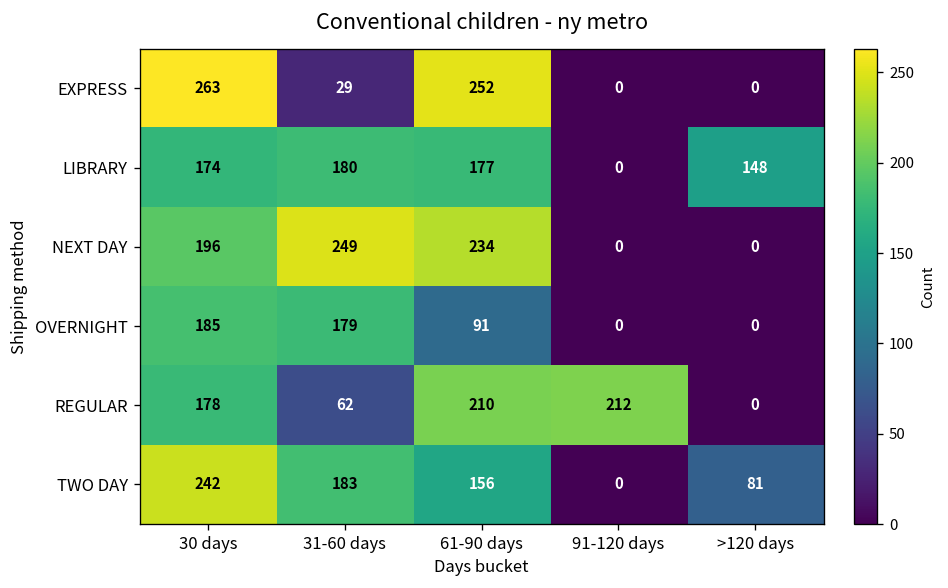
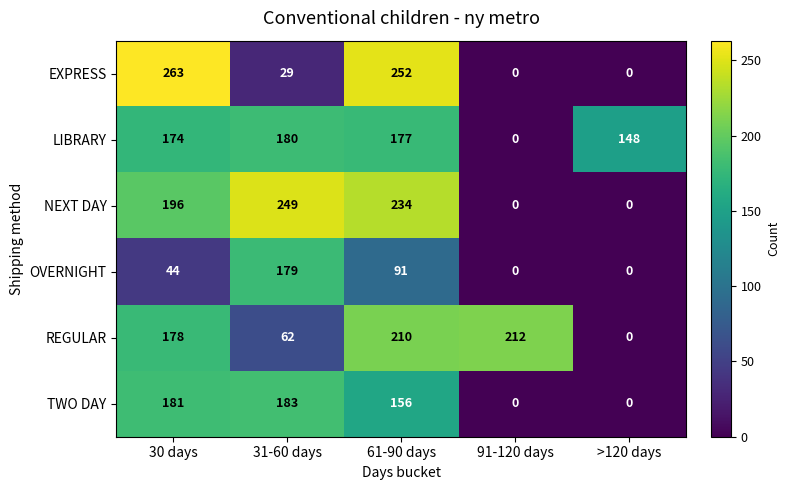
  {
    "EXPRESS": {
      "30 days": 263,
      "31-60 days": 29,
      "61-90 days": 252,
      "91-120 days": 0,
      ">120 days": 0
    },
    "LIBRARY": {
      "30 days": 174,
      "31-60 days": 180,
      "61-90 days": 177,
      "91-120 days": 0,
      ">120 days": 148
    },
    "NEXT DAY": {
      "30 days": 196,
      "31-60 days": 249,
      "61-90 days": 234,
      "91-120 days": 0,
      ">120 days": 0
    },
    "OVERNIGHT": {
-     "30 days": 185,
+     "30 days": 44,
      "31-60 days": 179,
      "61-90 days": 91,
      "91-120 days": 0,
      ">120 days": 0
    },
    "REGULAR": {
      "30 days": 178,
      "31-60 days": 62,
      "61-90 days": 210,
      "91-120 days": 212,
      ">120 days": 0
    },
    "TWO DAY": {
-     "30 days": 242,
+     "30 days": 181,
      "31-60 days": 183,
      "61-90 days": 156,
      "91-120 days": 0,
-     ">120 days": 81
+     ">120 days": 0
    }
  }
